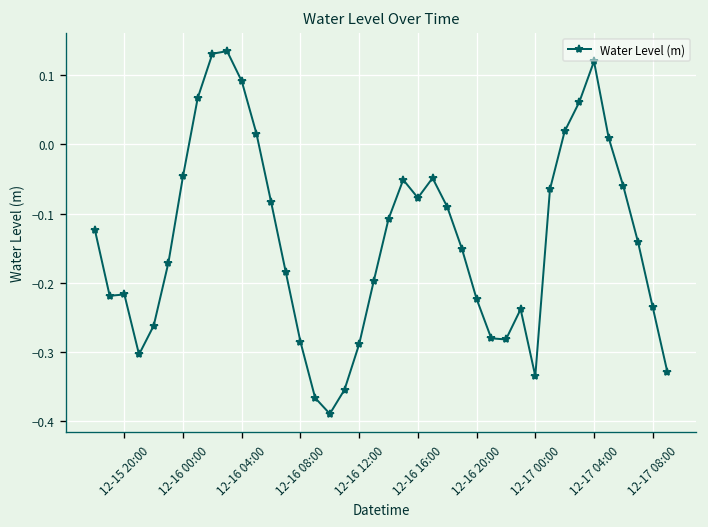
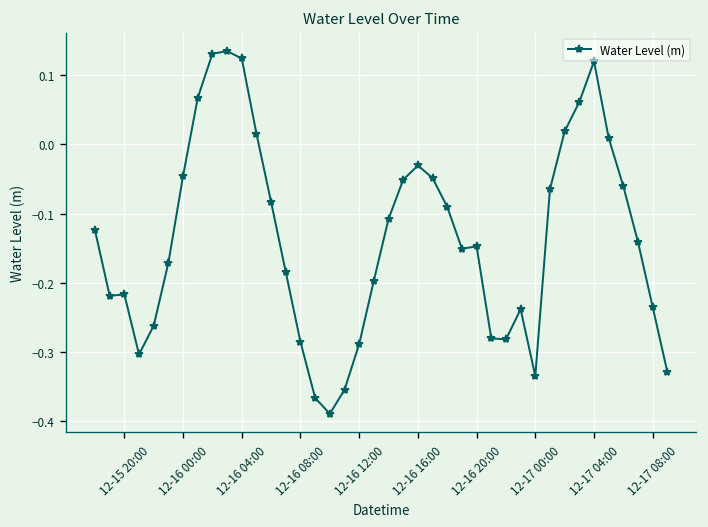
  {
    "12-15 20:00": -0.22,
    "12-16 00:00": -0.05,
-   "12-16 04:00": 0.09,
+   "12-16 04:00": 0.12,
    "12-16 08:00": -0.29,
    "12-16 12:00": -0.29,
-   "12-16 16:00": -0.08,
-   "12-16 20:00": -0.22,
+   "12-16 16:00": -0.03,
+   "12-16 20:00": -0.15,
    "12-17 00:00": -0.34,
    "12-17 04:00": 0.12,
    "12-17 08:00": -0.24
  }
